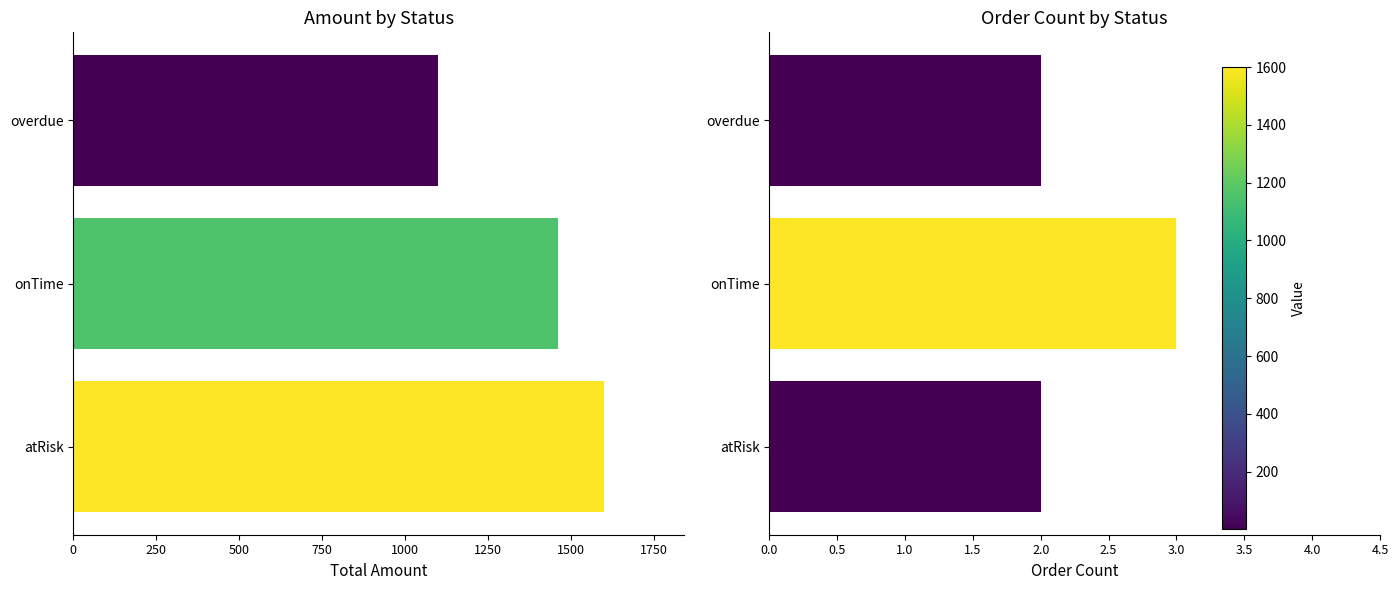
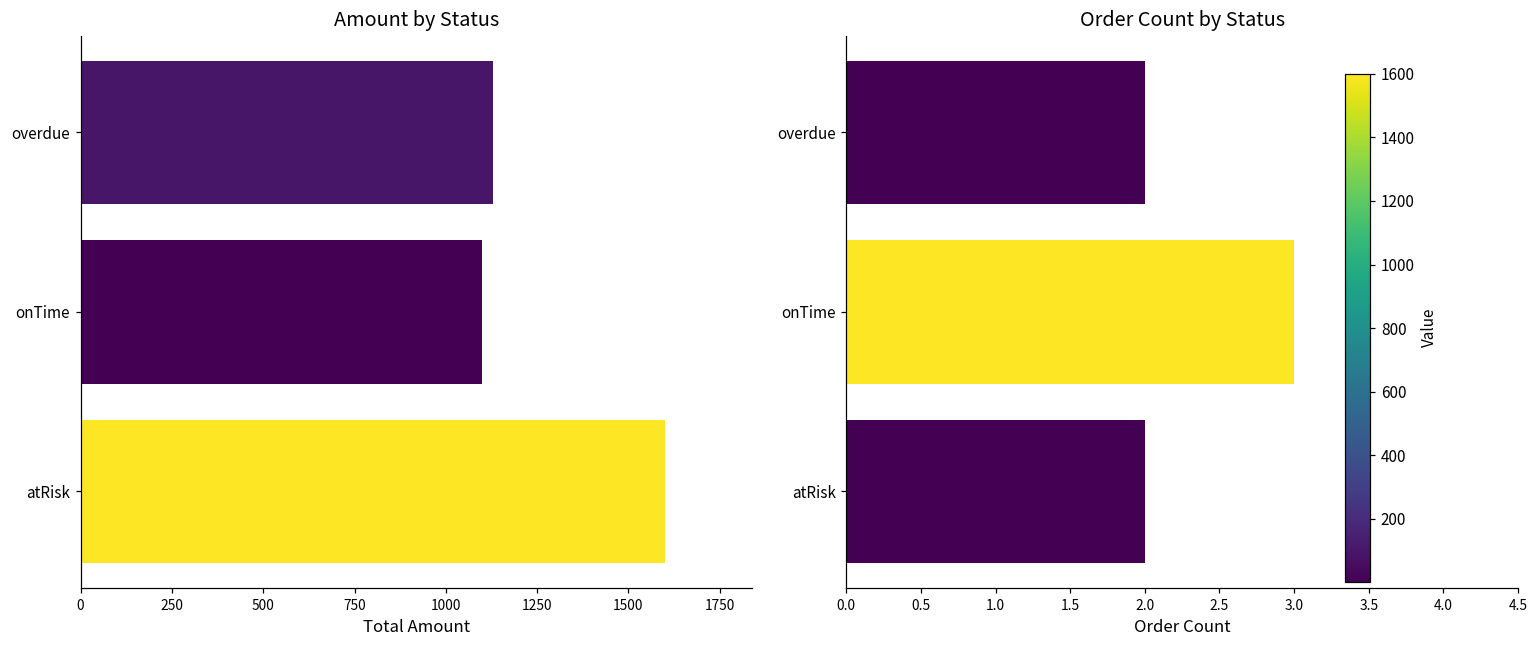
  {
    "Amount by Status": {
-     "overdue": 1100,
-     "onTime": 1460,
+     "overdue": 1130,
+     "onTime": 1100,
      "atRisk": 1600
    },
    "Order Count by Status": {
      "overdue": 2.00,
      "onTime": 3.00,
      "atRisk": 2.00
    }
  }
